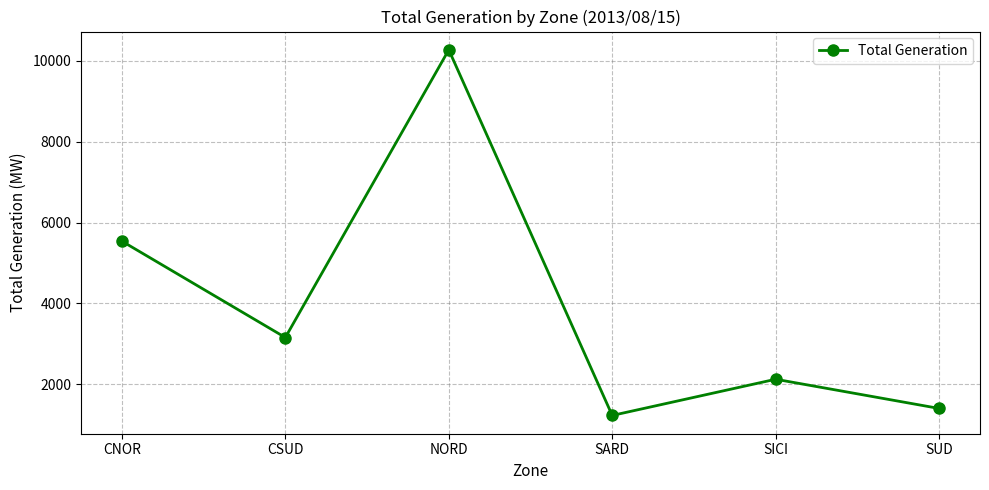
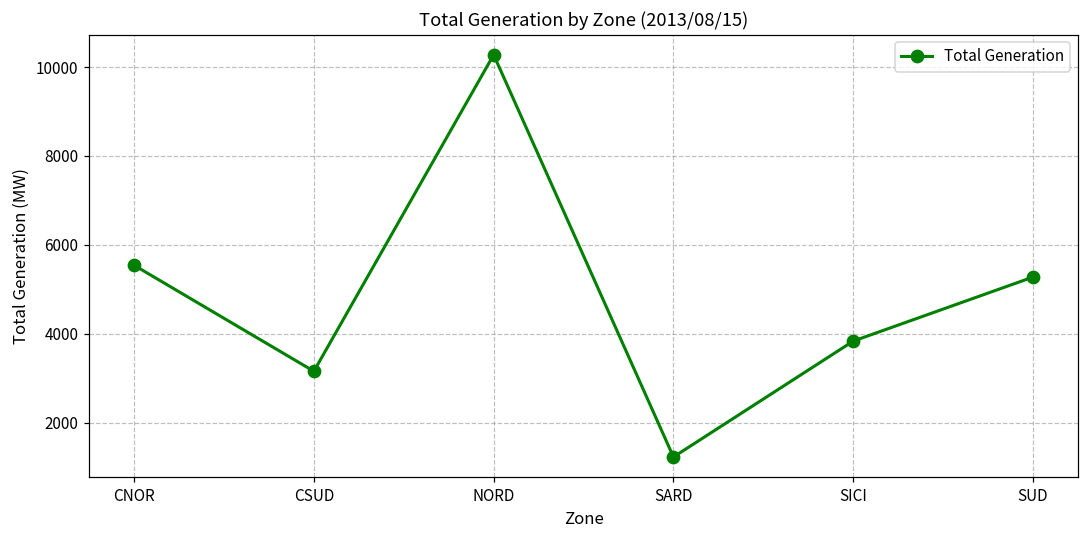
  {
    "CNOR": 5500,
    "CSUD": 3200,
    "NORD": 10300,
    "SARD": 1200,
-   "SICI": 2100,
-   "SUD": 1400
+   "SICI": 3800,
+   "SUD": 5300
  }
